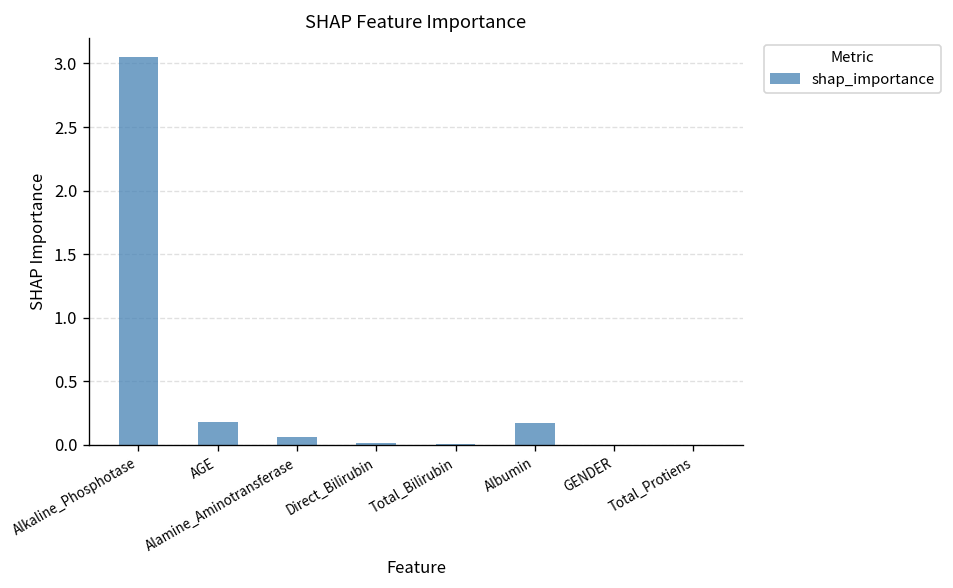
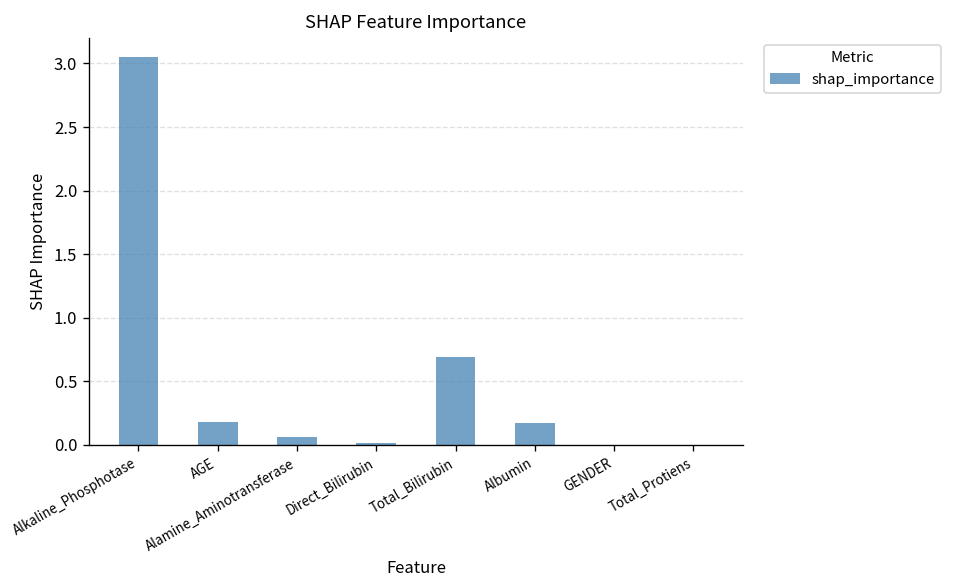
  {
    "Alkaline_Phosphotase": 3.05,
    "AGE": 0.18,
    "Alamine_Aminotransferase": 0.06,
-   "Total_Bilirubin": 0.01,
+   "Total_Bilirubin": 0.69,
    "Albumin": 0.17,
    "GENDER": 0.00,
    "Total_Protiens": 0.00
  }
